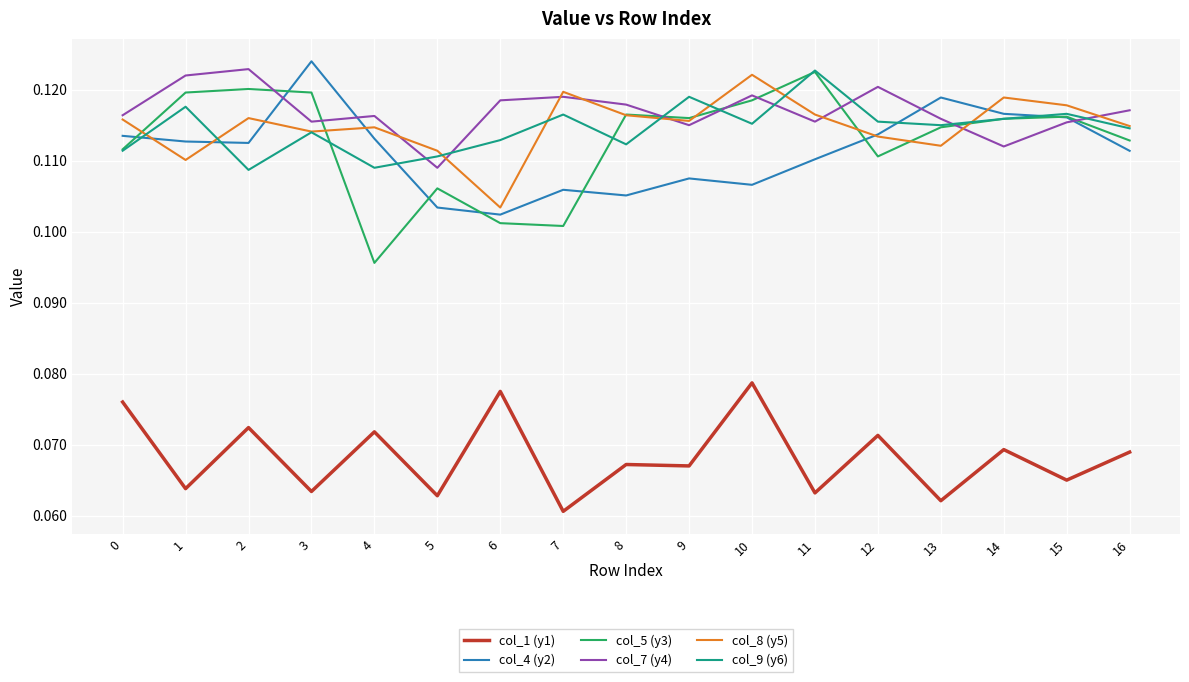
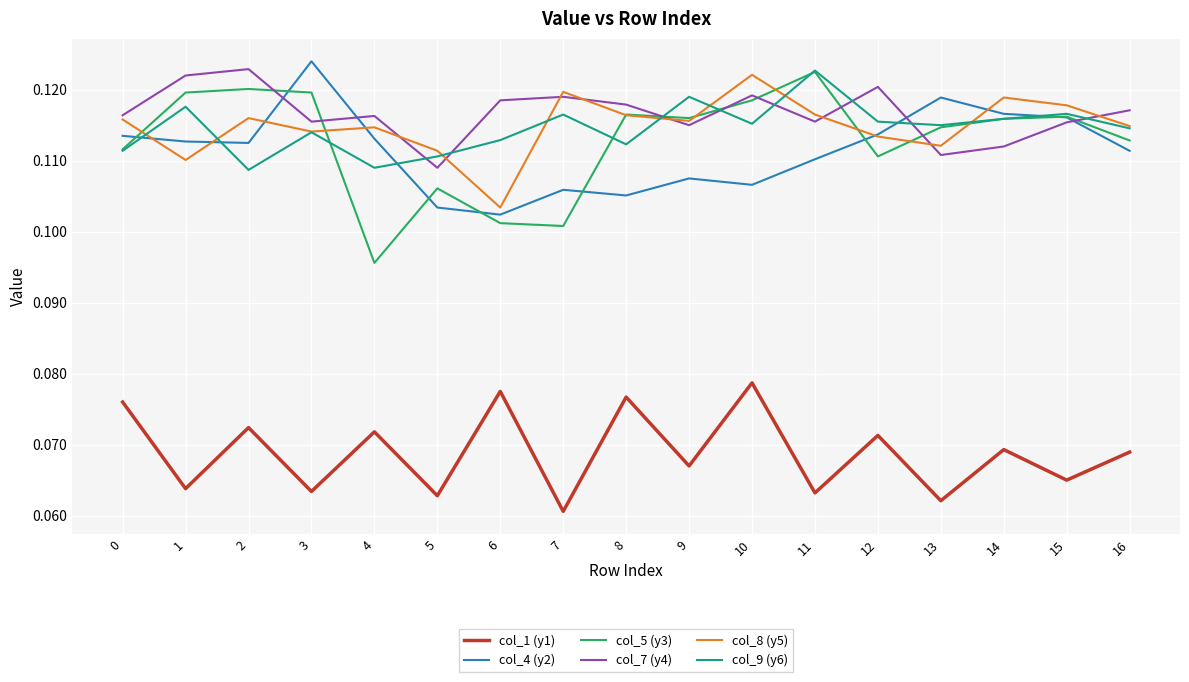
  {
    "col_1 (y1)": {
      "0": 0.076,
      "1": 0.064,
      "2": 0.072,
      "3": 0.063,
      "4": 0.072,
      "5": 0.063,
      "6": 0.078,
      "7": 0.061,
-     "8": 0.067,
+     "8": 0.077,
      "9": 0.067,
      "10": 0.079,
      "11": 0.063,
      "12": 0.071,
      "13": 0.062,
      "14": 0.069,
      "15": 0.065,
      "16": 0.069
    },
    "col_4 (y2)": {
      "0": 0.114,
      "1": 0.113,
      "2": 0.113,
      "3": 0.124,
      "4": 0.113,
      "5": 0.103,
      "6": 0.102,
      "7": 0.106,
      "8": 0.105,
      "9": 0.108,
      "10": 0.107,
      "11": 0.110,
      "13": 0.119,
      "14": 0.117,
      "16": 0.111
    },
    "col_7 (y4)": {
      "0": 0.116,
      "1": 0.122,
      "2": 0.123,
      "3": 0.116,
      "4": 0.116,
      "5": 0.109,
      "6": 0.119,
      "7": 0.119,
      "8": 0.118,
      "9": 0.115,
      "10": 0.119,
      "11": 0.116,
      "12": 0.120,
-     "13": 0.116,
+     "13": 0.111,
      "14": 0.112,
      "15": 0.115,
      "16": 0.117
    },
    "col_8 (y5)": {
      "0": 0.116,
      "1": 0.110,
      "2": 0.116,
      "4": 0.115,
      "5": 0.111,
      "6": 0.103,
      "7": 0.120,
      "9": 0.116,
      "10": 0.122,
      "11": 0.117,
      "13": 0.112,
      "14": 0.119,
      "15": 0.118
    }
  }
